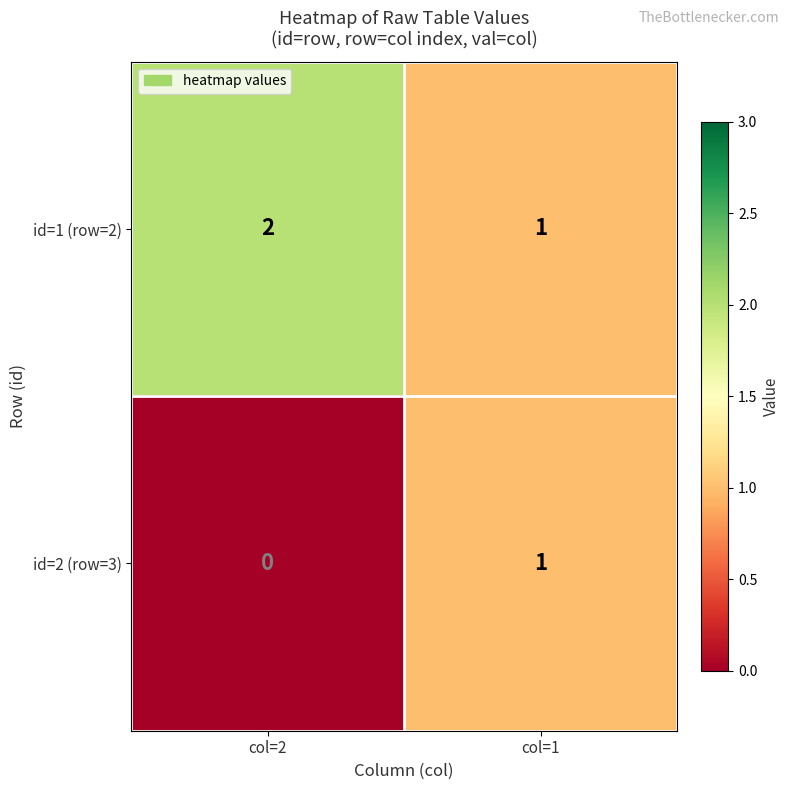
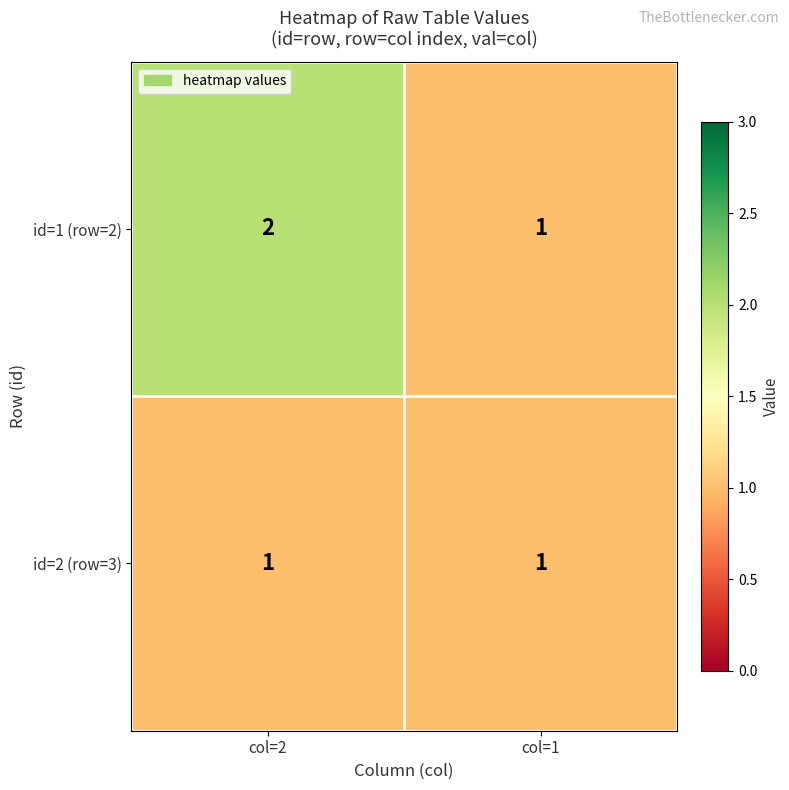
  {
    "id=1 (row=2)": {
      "col=2": 2,
      "col=1": 1
    },
    "id=2 (row=3)": {
-     "col=2": 0,
+     "col=2": 1,
      "col=1": 1
    }
  }
